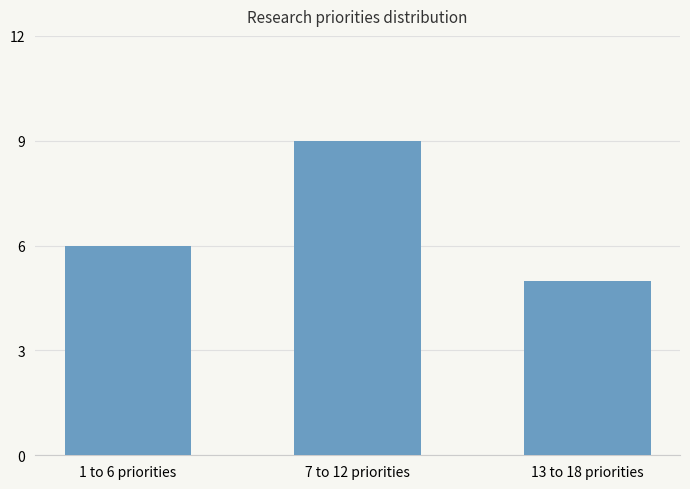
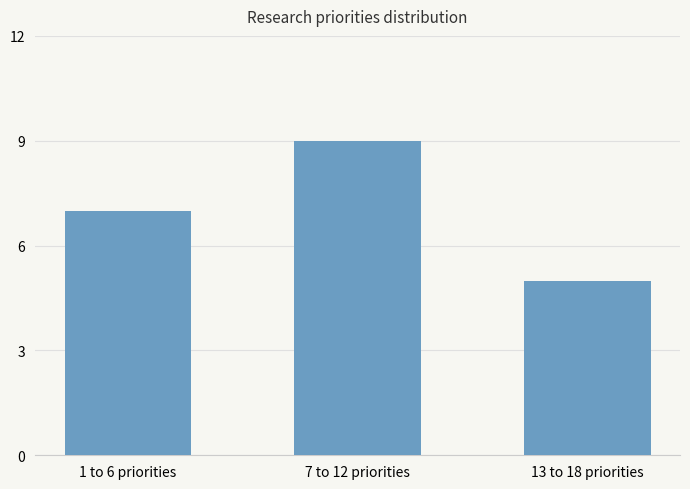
  {
-   "1 to 6 priorities": 6,
+   "1 to 6 priorities": 7,
    "7 to 12 priorities": 9,
    "13 to 18 priorities": 5
  }
